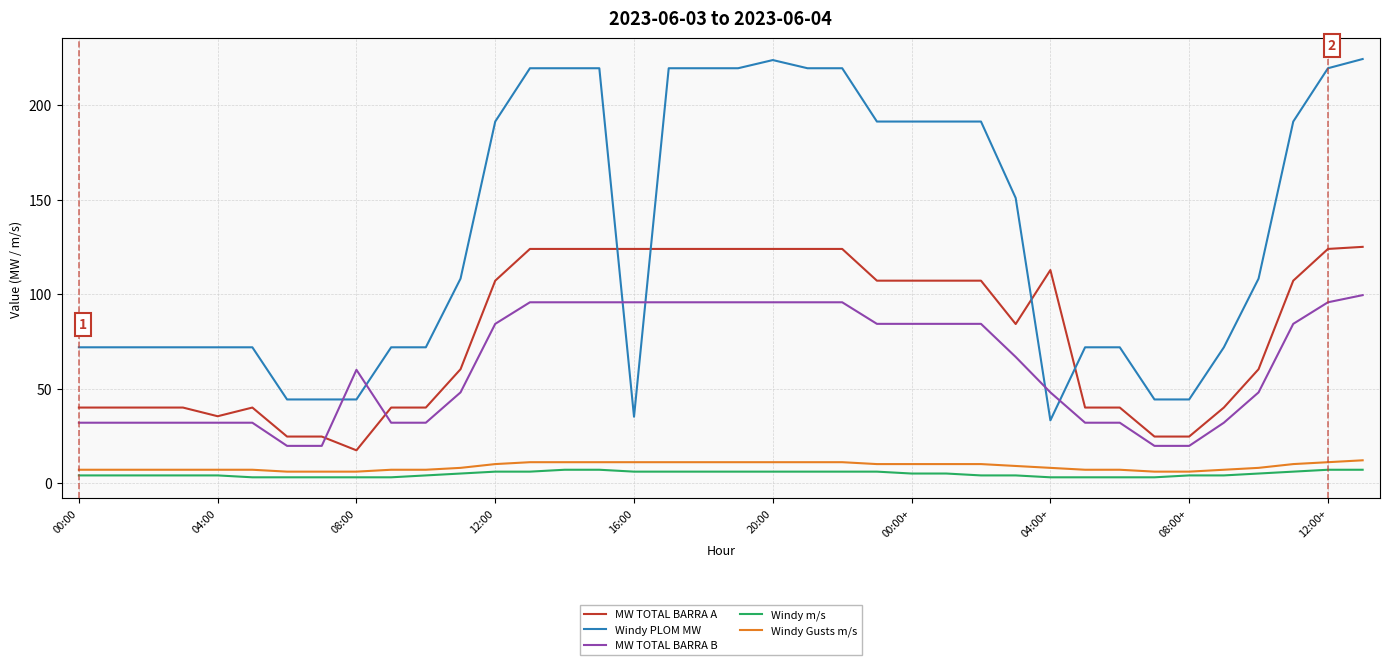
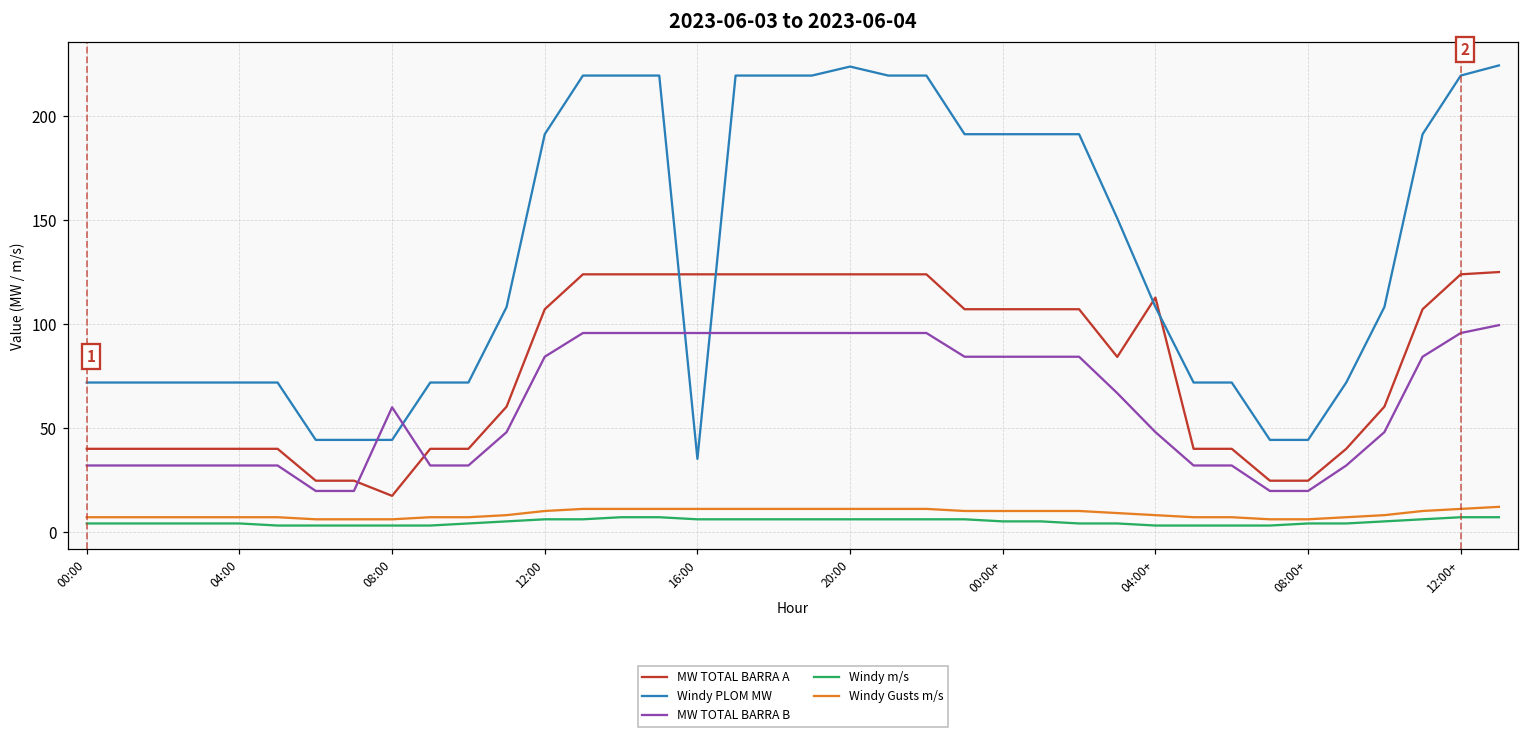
  {
    "MW TOTAL BARRA A": {
      "00:00": 40,
-     "04:00": 35,
+     "04:00": 40,
      "08:00": 17,
      "12:00": 107,
      "16:00": 124,
      "20:00": 124,
      "00:00+": 107,
      "04:00+": 113,
      "08:00+": 25,
      "12:00+": 124
    },
    "Windy PLOM MW": {
      "04:00": 72,
      "08:00": 44,
      "12:00": 191,
      "16:00": 35,
      "20:00": 224,
      "00:00+": 191,
-     "04:00+": 33,
+     "04:00+": 108,
      "08:00+": 44
    },
    "MW TOTAL BARRA B": {
      "00:00": 32,
      "04:00": 32,
      "08:00": 60,
      "12:00": 84,
      "16:00": 96,
      "20:00": 96,
      "00:00+": 84,
      "04:00+": 48,
      "08:00+": 20,
      "12:00+": 96
    },
    "Windy m/s": {
      "00:00": 4,
      "04:00": 4,
      "08:00": 3,
      "12:00": 6,
      "16:00": 6,
      "20:00": 6,
      "00:00+": 5,
      "04:00+": 3,
      "08:00+": 4,
      "12:00+": 7
    },
    "Windy Gusts m/s": {
      "00:00": 7,
      "04:00": 7,
      "08:00": 6,
      "12:00": 10,
      "16:00": 11,
      "20:00": 11,
      "00:00+": 10,
      "04:00+": 8,
      "08:00+": 6,
      "12:00+": 11
    }
  }
